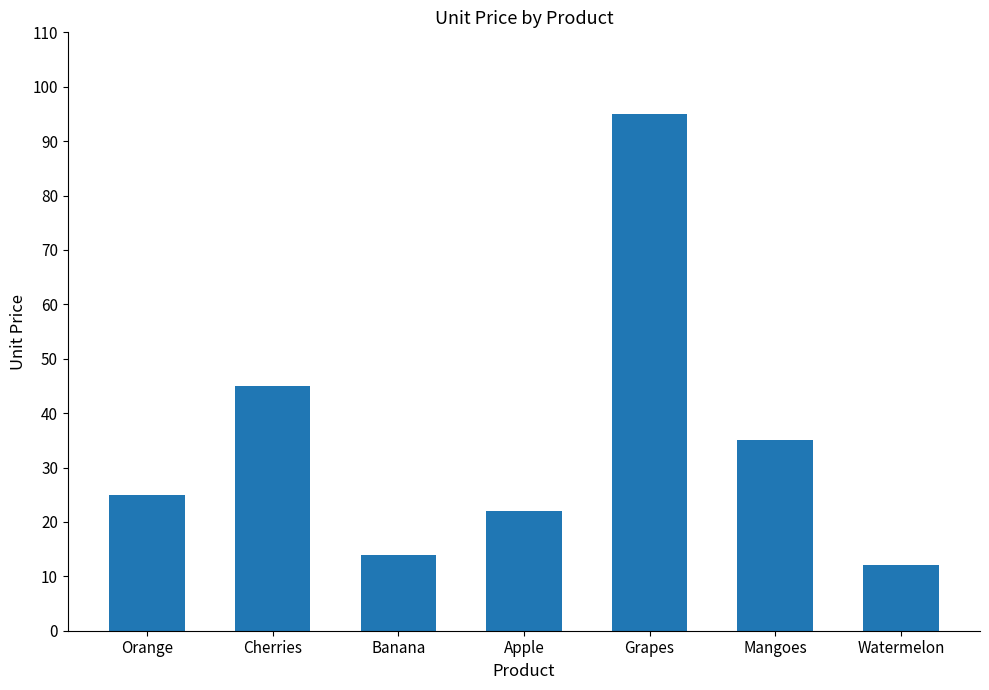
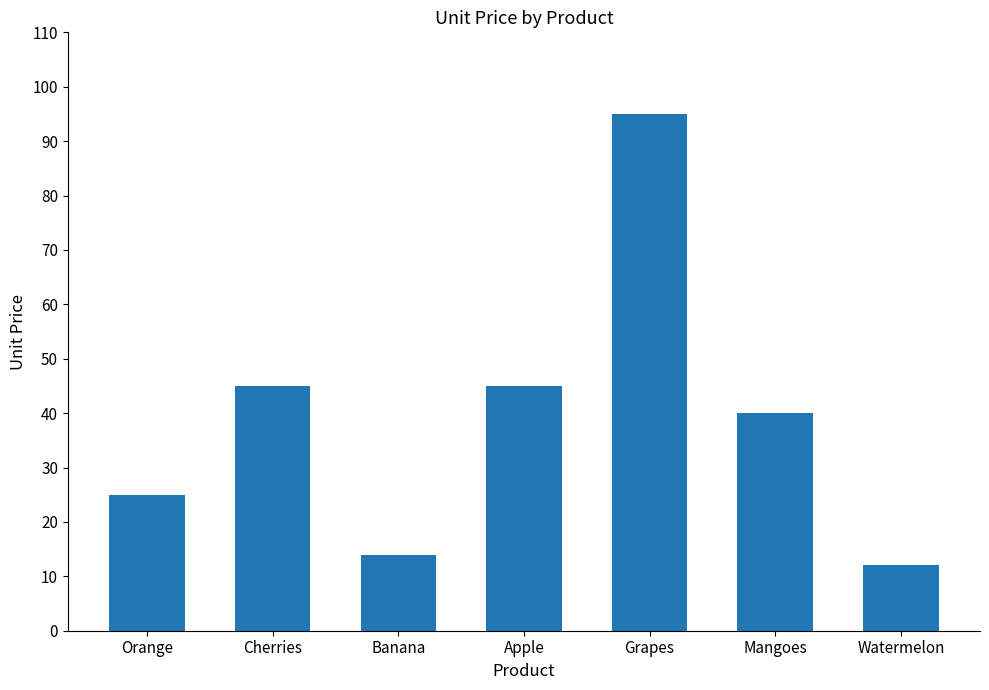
  {
    "Orange": 25,
    "Cherries": 45,
    "Banana": 14,
-   "Apple": 22,
+   "Apple": 45,
    "Grapes": 95,
-   "Mangoes": 35,
+   "Mangoes": 40,
    "Watermelon": 12
  }
